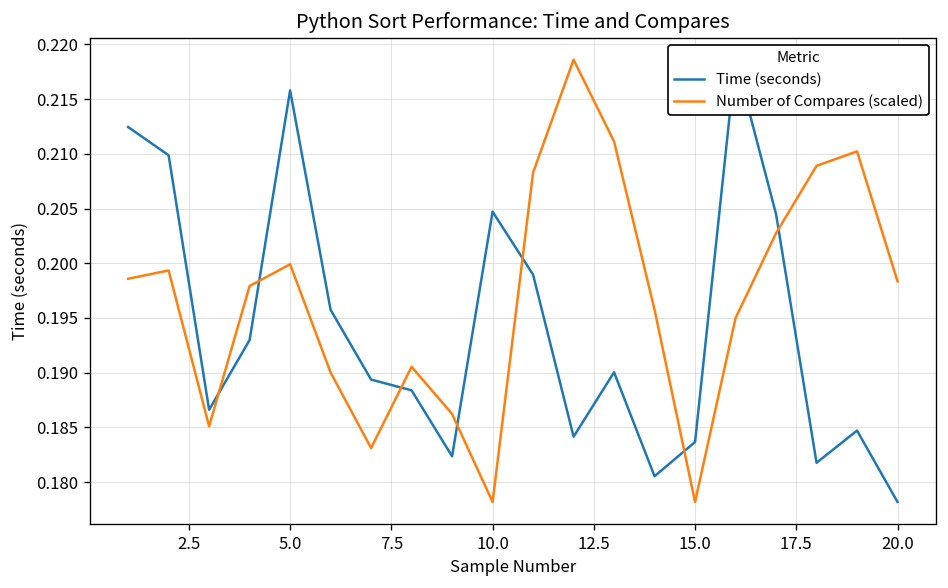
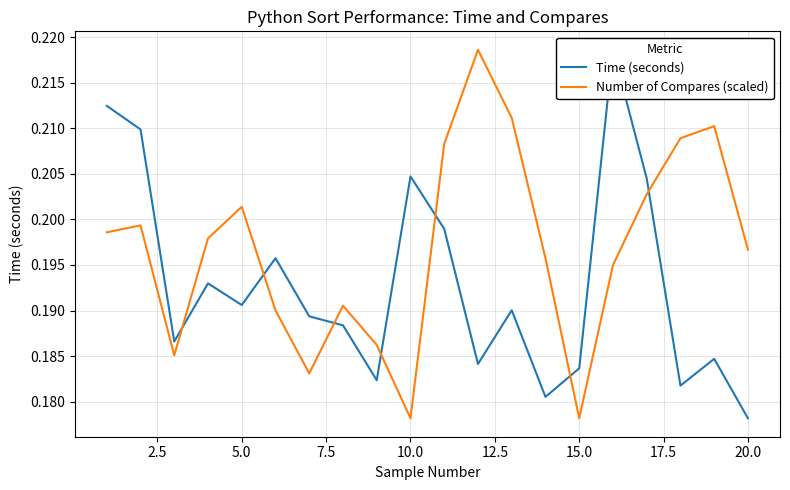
  {
    "Time (seconds)": {
-     "5.0": 0.216,
+     "5.0": 0.191,
      "10.0": 0.205,
      "15.0": 0.184,
      "20.0": 0.178
    },
    "Number of Compares (scaled)": {
-     "5.0": 0.200,
+     "5.0": 0.201,
      "10.0": 0.178,
      "15.0": 0.178,
-     "20.0": 0.198
+     "20.0": 0.197
    }
  }
